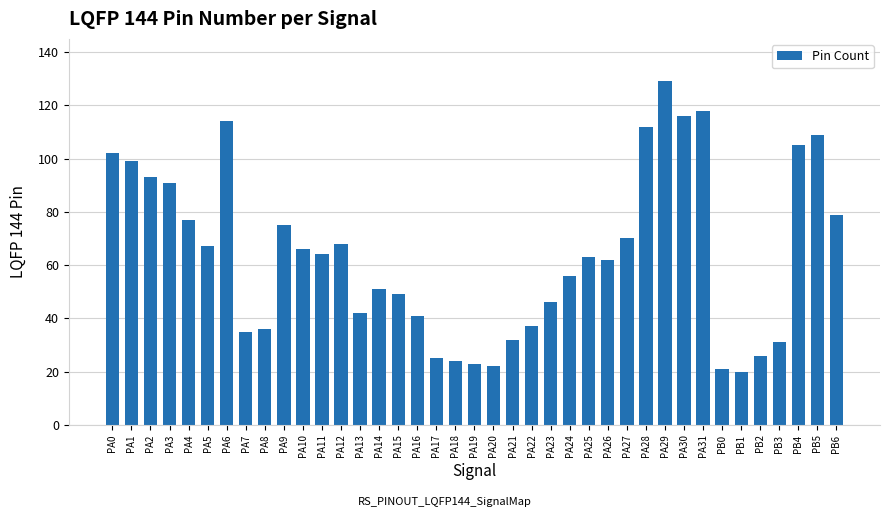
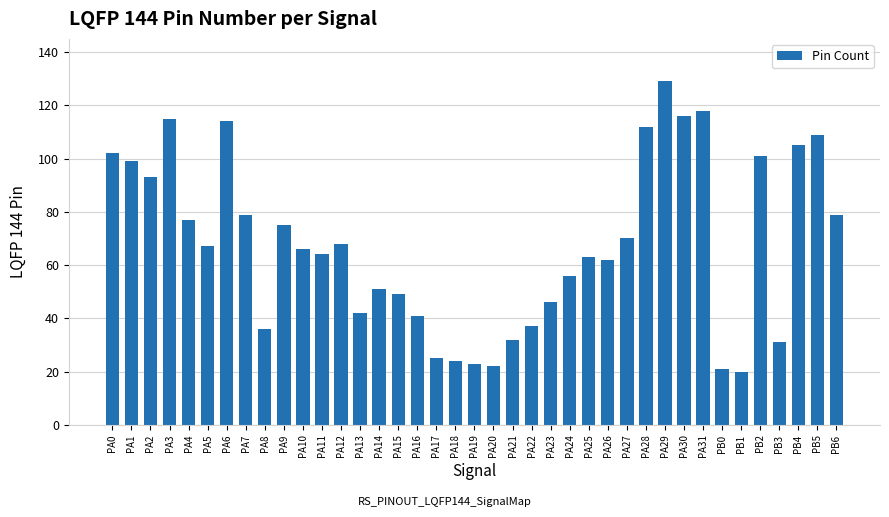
  {
    "PA0": 102,
    "PA1": 99,
    "PA2": 93,
-   "PA3": 91,
+   "PA3": 115,
    "PA4": 77,
    "PA5": 67,
    "PA6": 114,
-   "PA7": 35,
+   "PA7": 79,
    "PA8": 36,
    "PA9": 75,
    "PA10": 66,
    "PA11": 64,
    "PA12": 68,
    "PA13": 42,
    "PA14": 51,
    "PA15": 49,
    "PA16": 41,
    "PA17": 25,
    "PA18": 24,
    "PA19": 23,
    "PA20": 22,
    "PA21": 32,
    "PA22": 37,
    "PA23": 46,
    "PA24": 56,
    "PA25": 63,
    "PA26": 62,
    "PA27": 70,
    "PA28": 112,
    "PA29": 129,
    "PA30": 116,
    "PA31": 118,
    "PB0": 21,
    "PB1": 20,
-   "PB2": 26,
+   "PB2": 101,
    "PB3": 31,
    "PB4": 105,
    "PB5": 109,
    "PB6": 79
  }
